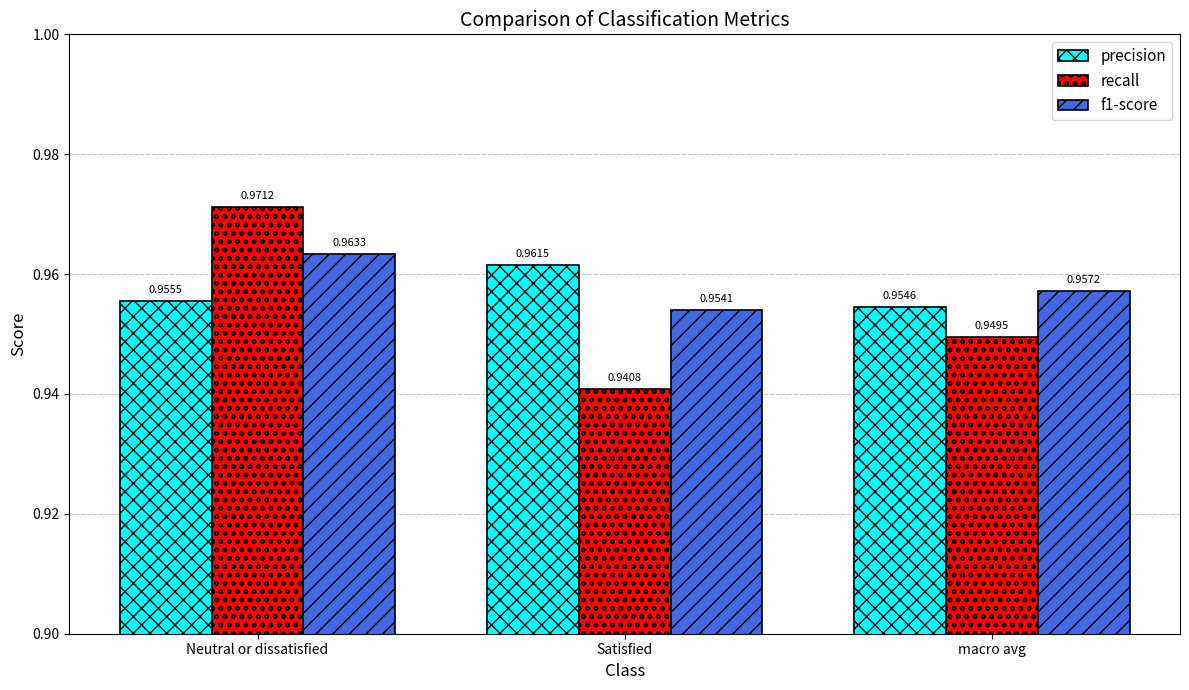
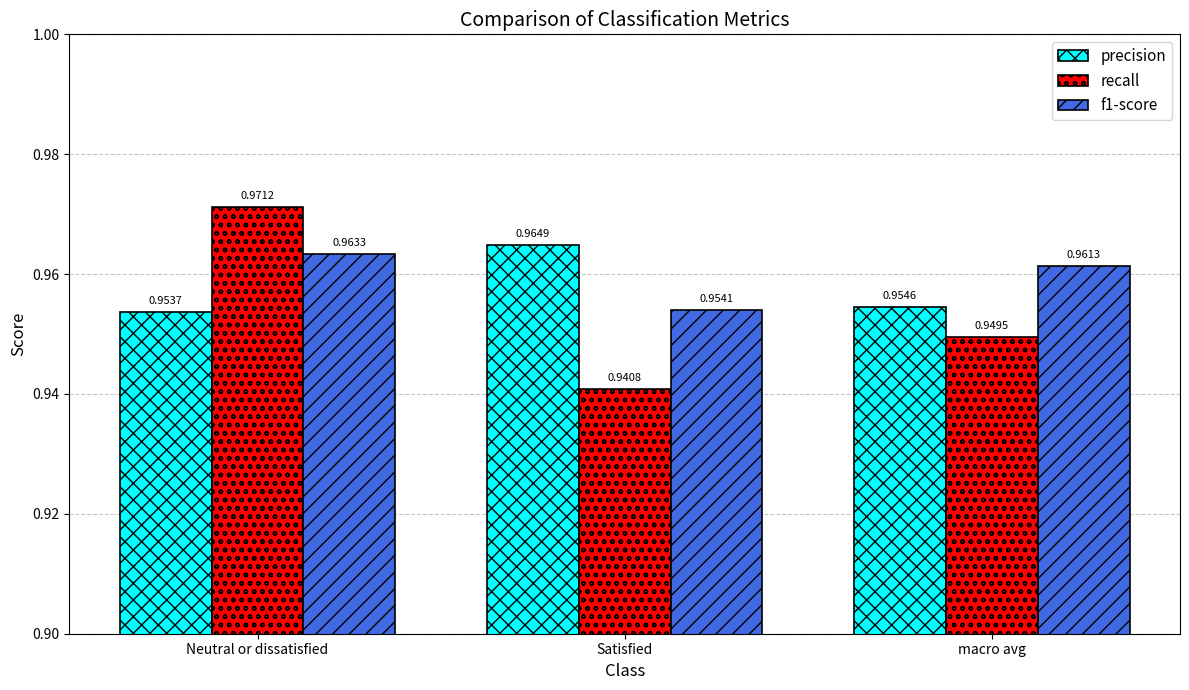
  {
    "precision": {
-     "Neutral or dissatisfied": 0.9555,
-     "Satisfied": 0.9615,
+     "Neutral or dissatisfied": 0.9537,
+     "Satisfied": 0.9649,
      "macro avg": 0.9546
    },
    "recall": {
      "Neutral or dissatisfied": 0.9712,
      "Satisfied": 0.9408,
      "macro avg": 0.9495
    },
    "f1-score": {
      "Neutral or dissatisfied": 0.9633,
      "Satisfied": 0.9541,
-     "macro avg": 0.9572
+     "macro avg": 0.9613
    }
  }
